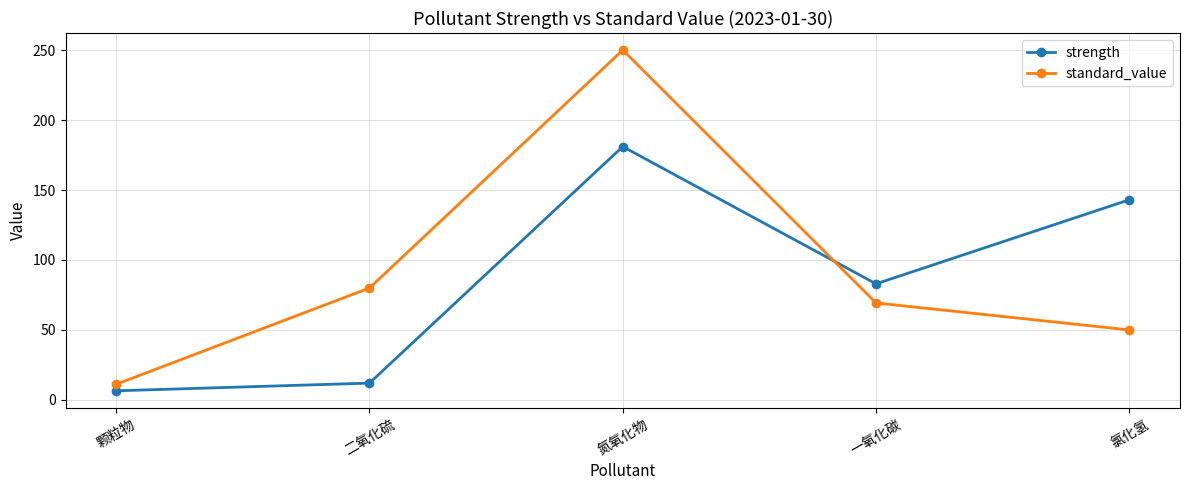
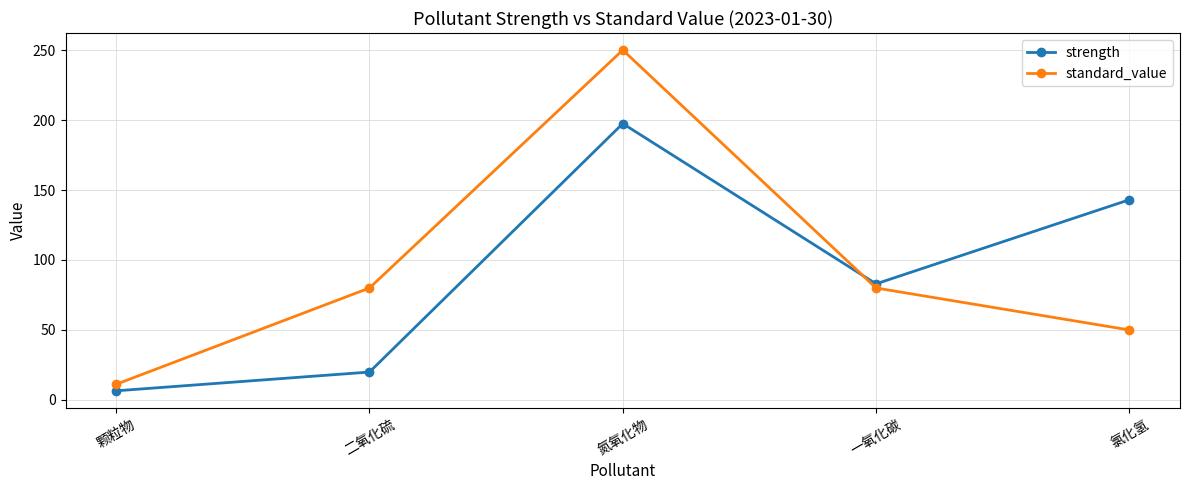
  {
    "strength": {
      "颗粒物": 7,
-     "二氧化硫": 12,
-     "氮氧化物": 181,
+     "二氧化硫": 20,
+     "氮氧化物": 197,
      "一氧化碳": 83,
      "氯化氢": 143
    },
    "standard_value": {
      "颗粒物": 11,
      "二氧化硫": 80,
      "氮氧化物": 250,
-     "一氧化碳": 69,
+     "一氧化碳": 80,
      "氯化氢": 50
    }
  }
